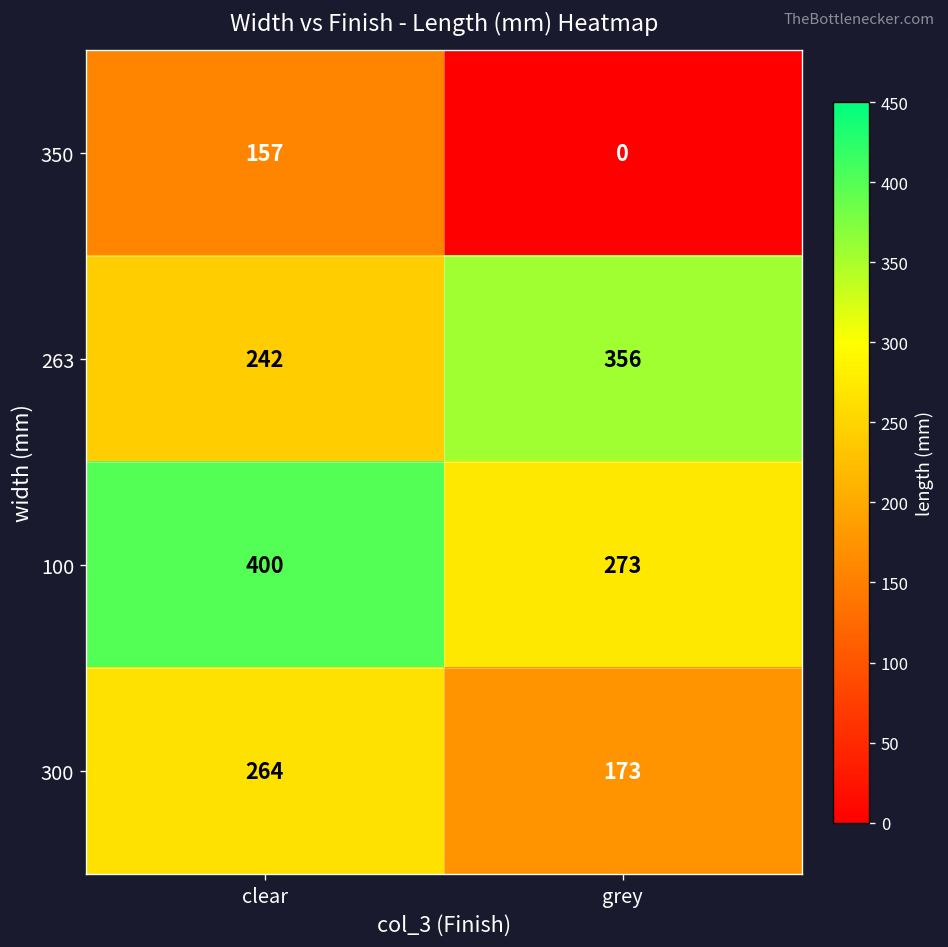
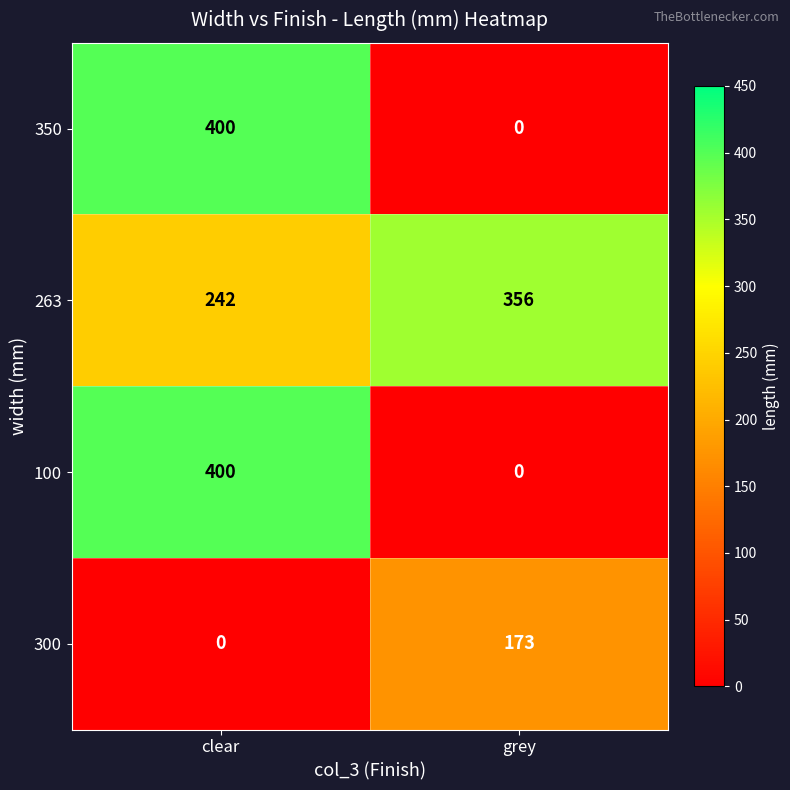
  {
    "350": {
-     "clear": 157,
+     "clear": 400,
      "grey": 0
    },
    "263": {
      "clear": 242,
      "grey": 356
    },
    "100": {
      "clear": 400,
-     "grey": 273
+     "grey": 0
    },
    "300": {
-     "clear": 264,
+     "clear": 0,
      "grey": 173
    }
  }
